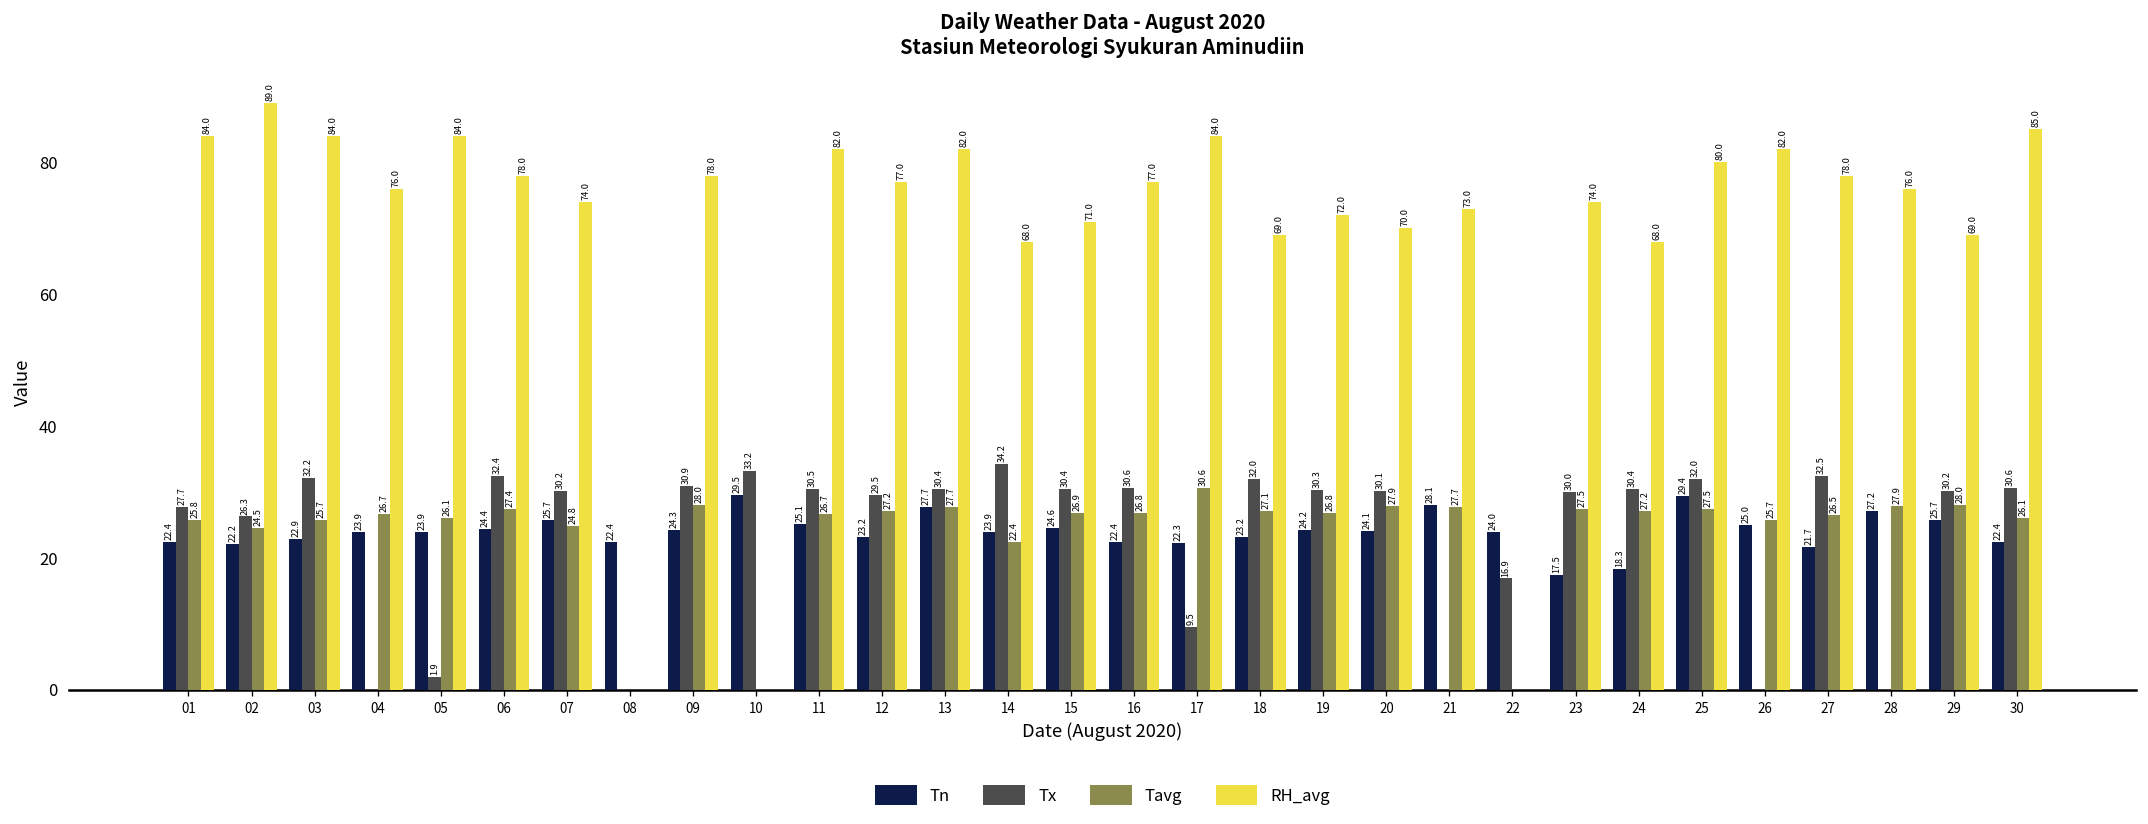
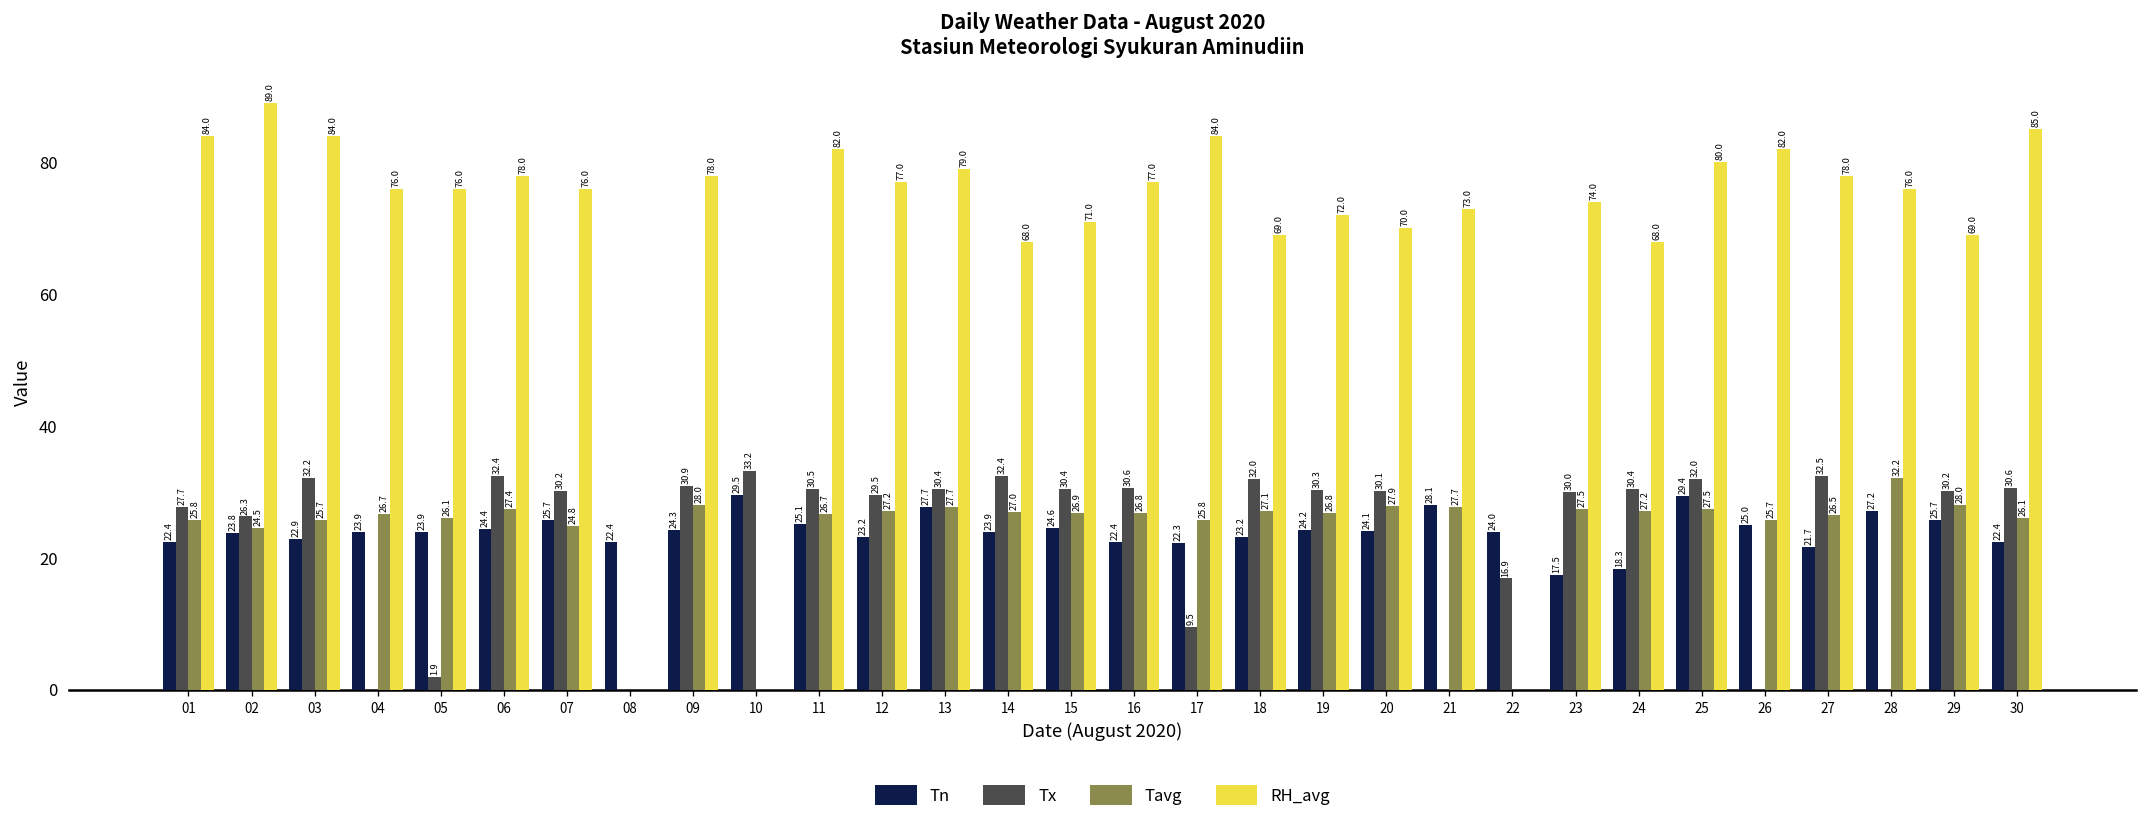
  {
    "Tn": {
      "01": 22.4,
-     "02": 22.2,
+     "02": 23.8,
      "03": 22.9,
      "04": 23.9,
      "05": 23.9,
      "06": 24.4,
      "07": 25.7,
      "08": 22.4,
      "09": 24.3,
      "10": 29.5,
      "11": 25.1,
      "12": 23.2,
      "13": 27.7,
      "14": 23.9,
      "15": 24.6,
      "16": 22.4,
      "17": 22.3,
      "18": 23.2,
      "19": 24.2,
      "20": 24.1,
      "21": 28.1,
      "22": 24.0,
      "23": 17.5,
      "24": 18.3,
      "25": 29.4,
      "26": 25.0,
      "27": 21.7,
      "28": 27.2,
      "29": 25.7,
      "30": 22.4
    },
    "Tx": {
      "01": 27.7,
      "02": 26.3,
      "03": 32.2,
      "05": 1.9,
      "06": 32.4,
      "07": 30.2,
      "09": 30.9,
      "10": 33.2,
      "11": 30.5,
      "12": 29.5,
      "13": 30.4,
-     "14": 34.2,
+     "14": 32.4,
      "15": 30.4,
      "16": 30.6,
      "17": 9.5,
      "18": 32.0,
      "19": 30.3,
      "20": 30.1,
      "22": 16.9,
      "23": 30.0,
      "24": 30.4,
      "25": 32.0,
      "27": 32.5,
      "29": 30.2,
      "30": 30.6
    },
    "Tavg": {
      "01": 25.8,
      "02": 24.5,
      "03": 25.7,
      "04": 26.7,
      "05": 26.1,
      "06": 27.4,
      "07": 24.8,
      "09": 28.0,
      "11": 26.7,
      "12": 27.2,
      "13": 27.7,
-     "14": 22.4,
+     "14": 27.0,
      "15": 26.9,
      "16": 26.8,
-     "17": 30.6,
+     "17": 25.8,
      "18": 27.1,
      "19": 26.8,
      "20": 27.9,
      "21": 27.7,
      "23": 27.5,
      "24": 27.2,
      "25": 27.5,
      "26": 25.7,
      "27": 26.5,
-     "28": 27.9,
+     "28": 32.2,
      "29": 28.0,
      "30": 26.1
    },
    "RH_avg": {
      "01": 84.0,
      "02": 89.0,
      "03": 84.0,
      "04": 76.0,
-     "05": 84.0,
+     "05": 76.0,
      "06": 78.0,
-     "07": 74.0,
+     "07": 76.0,
      "09": 78.0,
      "11": 82.0,
      "12": 77.0,
-     "13": 82.0,
+     "13": 79.0,
      "14": 68.0,
      "15": 71.0,
      "16": 77.0,
      "17": 84.0,
      "18": 69.0,
      "19": 72.0,
      "20": 70.0,
      "21": 73.0,
      "23": 74.0,
      "24": 68.0,
      "25": 80.0,
      "26": 82.0,
      "27": 78.0,
      "28": 76.0,
      "29": 69.0,
      "30": 85.0
    }
  }
